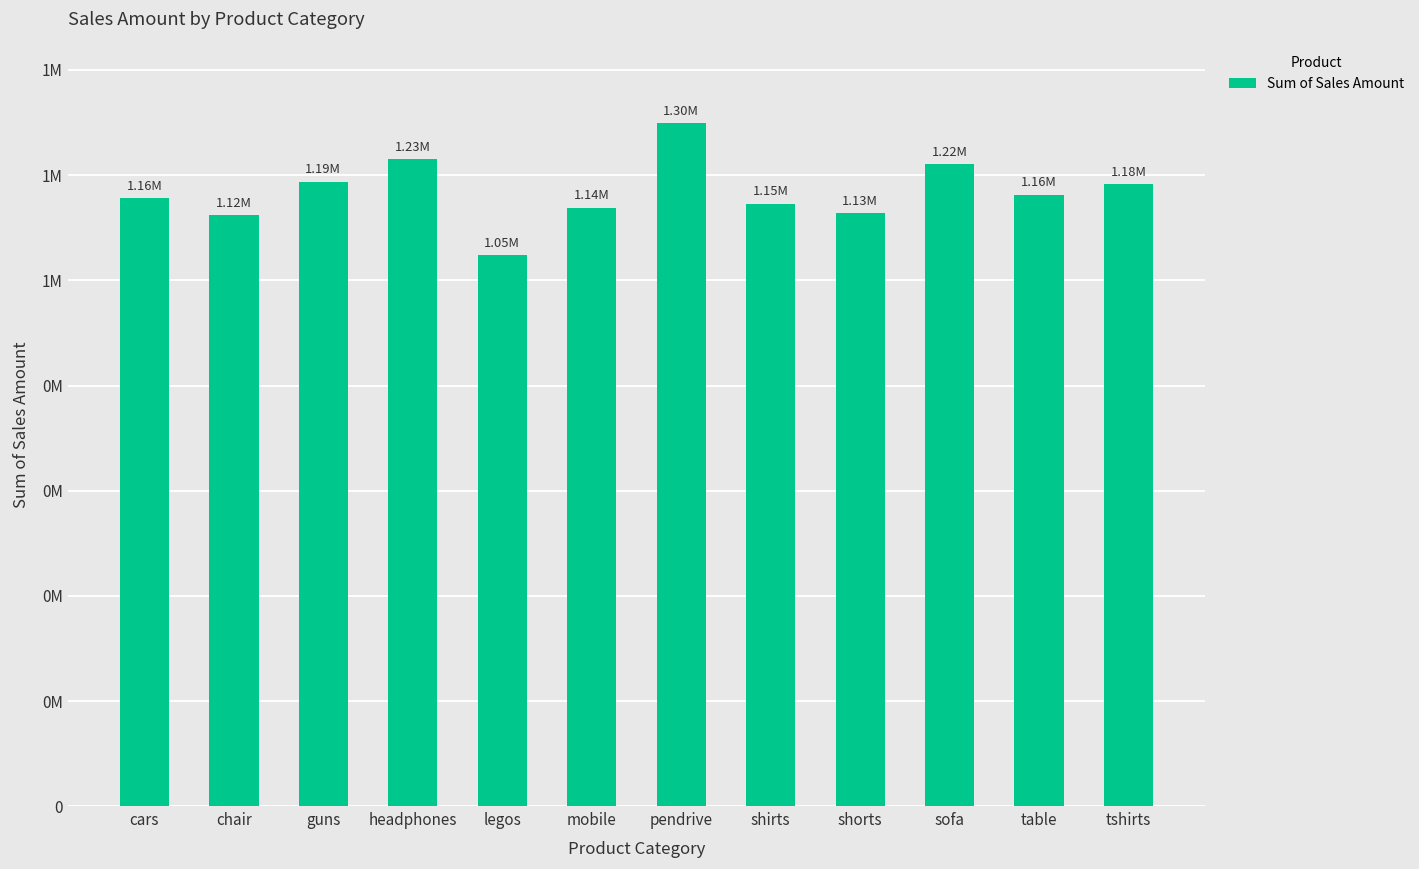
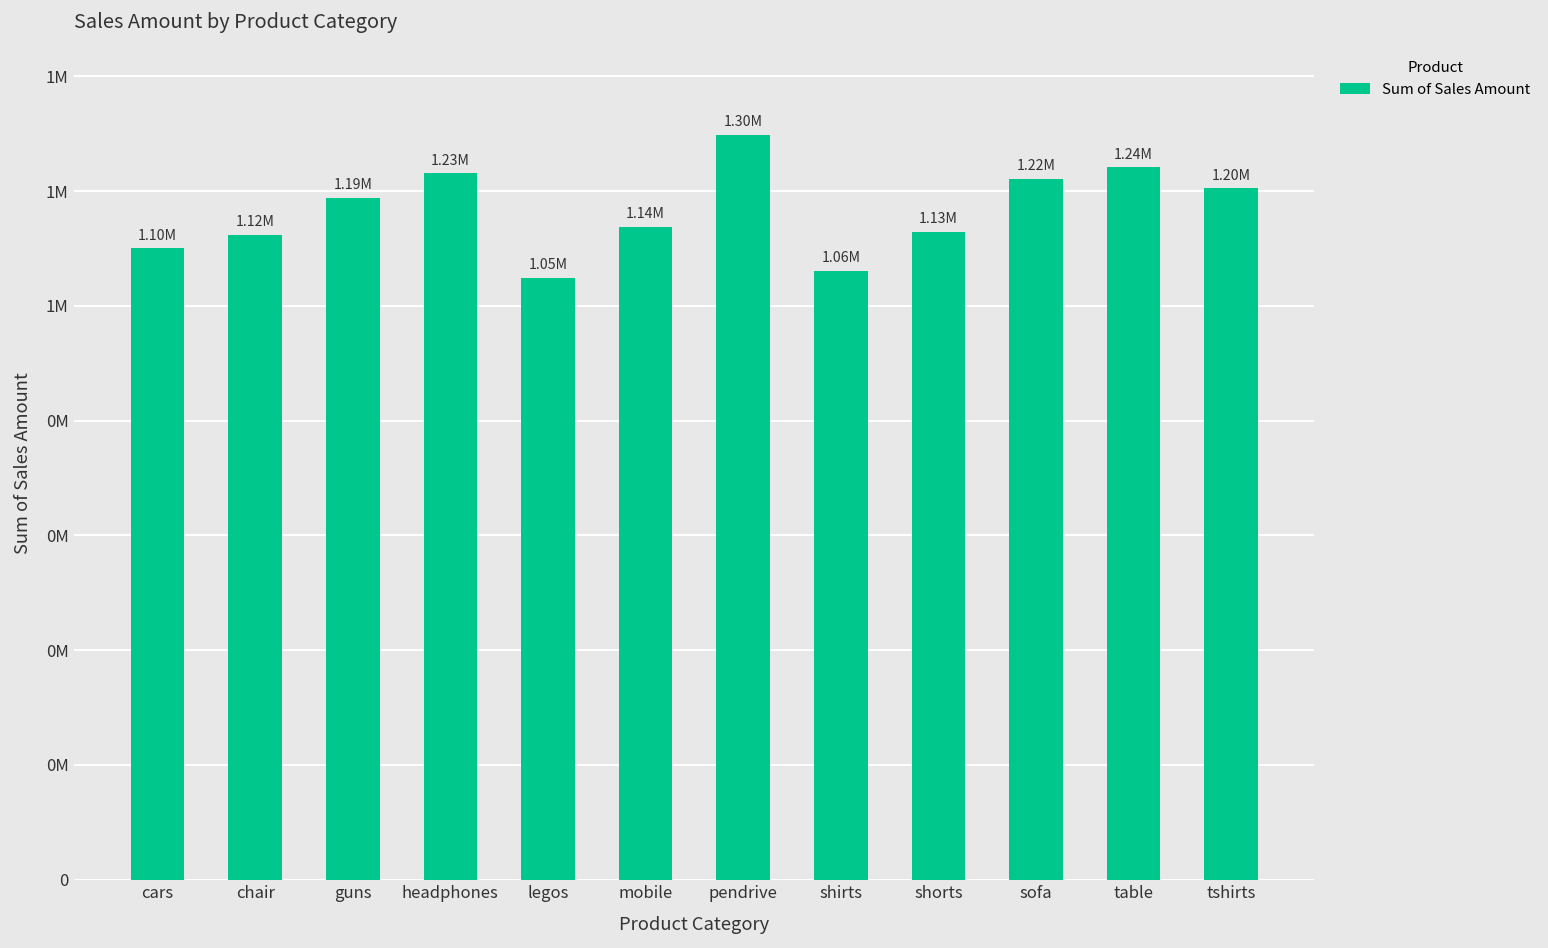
  {
-   "cars": "1.16M",
+   "cars": "1.10M",
    "chair": "1.12M",
    "guns": "1.19M",
    "headphones": "1.23M",
    "legos": "1.05M",
    "mobile": "1.14M",
    "pendrive": "1.30M",
-   "shirts": "1.15M",
+   "shirts": "1.06M",
    "shorts": "1.13M",
    "sofa": "1.22M",
-   "table": "1.16M",
-   "tshirts": "1.18M"
+   "table": "1.24M",
+   "tshirts": "1.20M"
  }
